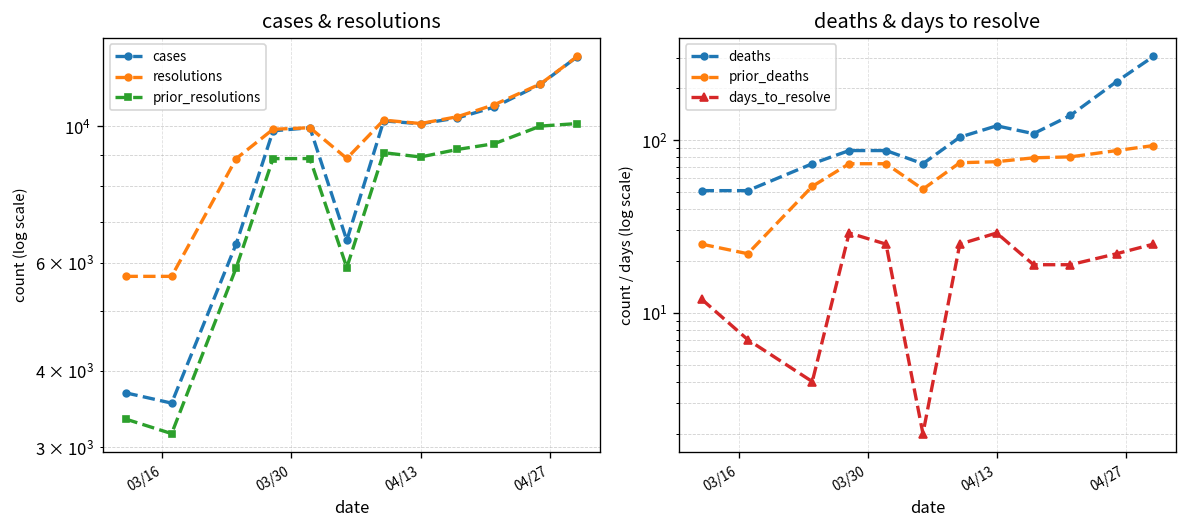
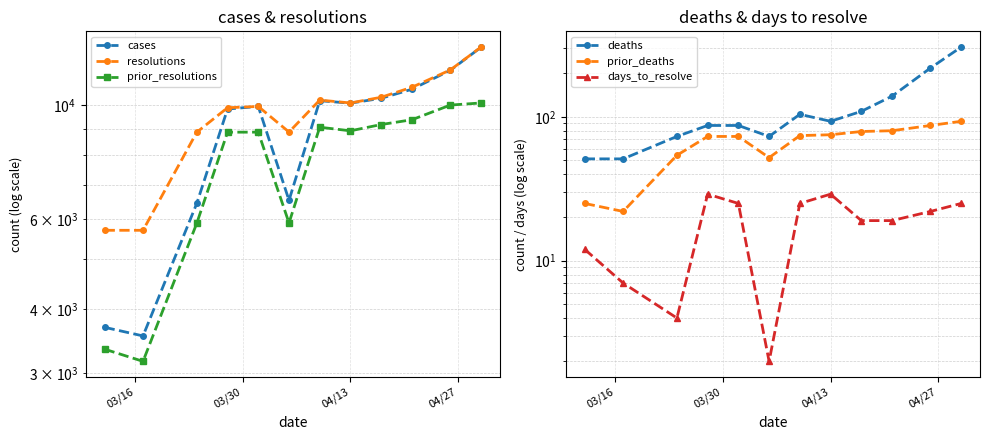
  {
    "deaths & days to resolve": {
      "deaths": {
-       "04/13": 120
+       "04/13": 90
      },
      "prior_deaths": {
        "04/13": 80
      },
      "days_to_resolve": {
        "04/13": 29
      }
    }
  }
